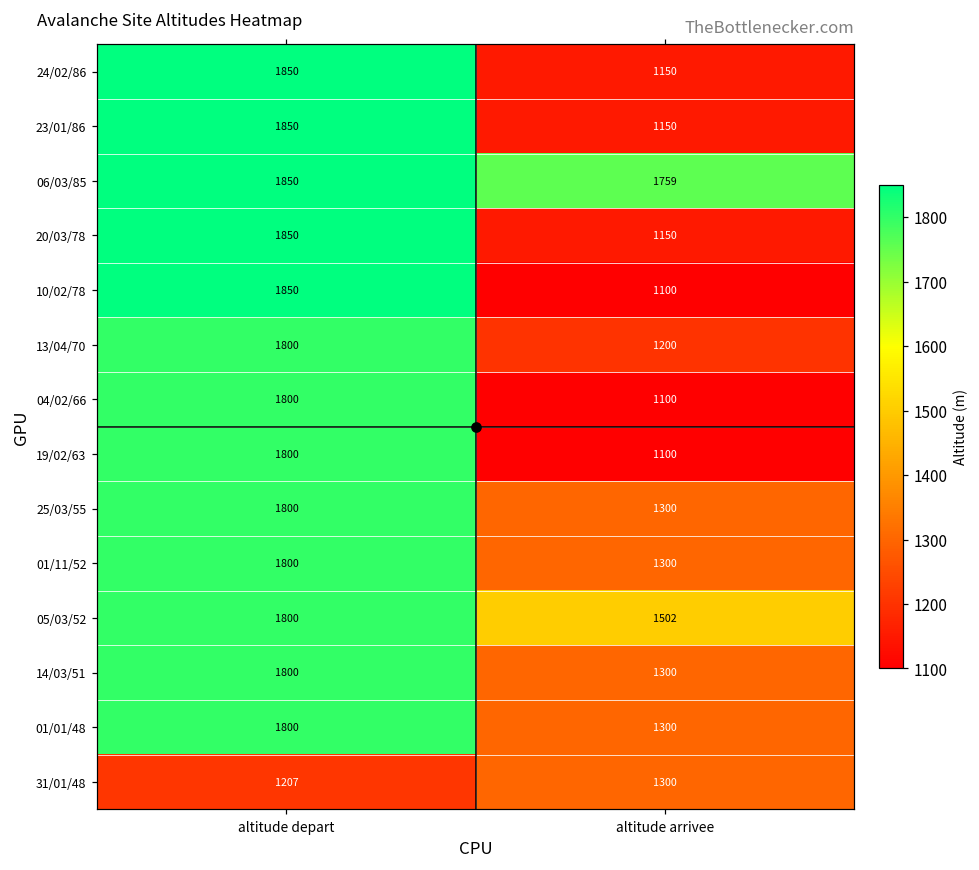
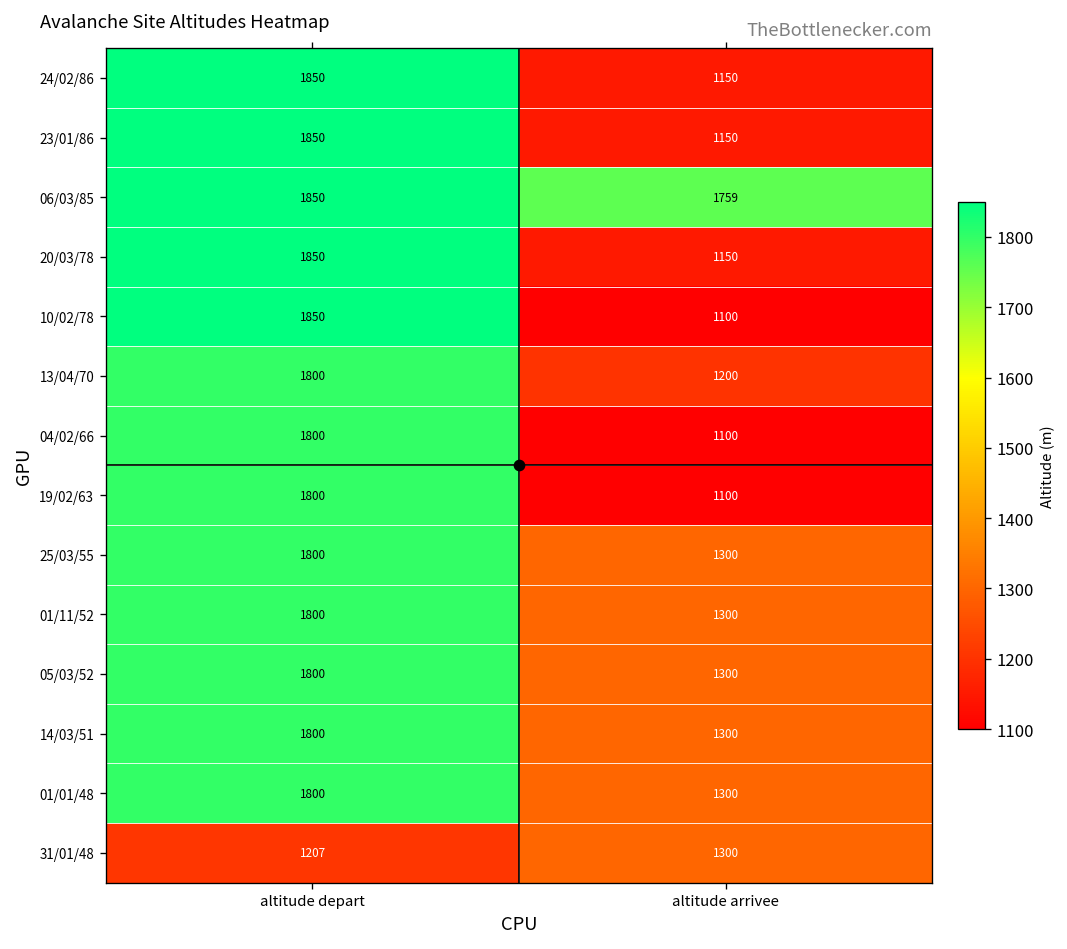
  {
    "24/02/86": {
      "altitude depart": 1850,
      "altitude arrivee": 1150
    },
    "23/01/86": {
      "altitude depart": 1850,
      "altitude arrivee": 1150
    },
    "06/03/85": {
      "altitude depart": 1850,
      "altitude arrivee": 1759
    },
    "20/03/78": {
      "altitude depart": 1850,
      "altitude arrivee": 1150
    },
    "10/02/78": {
      "altitude depart": 1850,
      "altitude arrivee": 1100
    },
    "13/04/70": {
      "altitude depart": 1800,
      "altitude arrivee": 1200
    },
    "04/02/66": {
      "altitude depart": 1800,
      "altitude arrivee": 1100
    },
    "19/02/63": {
      "altitude depart": 1800,
      "altitude arrivee": 1100
    },
    "25/03/55": {
      "altitude depart": 1800,
      "altitude arrivee": 1300
    },
    "01/11/52": {
      "altitude depart": 1800,
      "altitude arrivee": 1300
    },
    "05/03/52": {
      "altitude depart": 1800,
-     "altitude arrivee": 1502
+     "altitude arrivee": 1300
    },
    "14/03/51": {
      "altitude depart": 1800,
      "altitude arrivee": 1300
    },
    "01/01/48": {
      "altitude depart": 1800,
      "altitude arrivee": 1300
    },
    "31/01/48": {
      "altitude depart": 1207,
      "altitude arrivee": 1300
    }
  }
